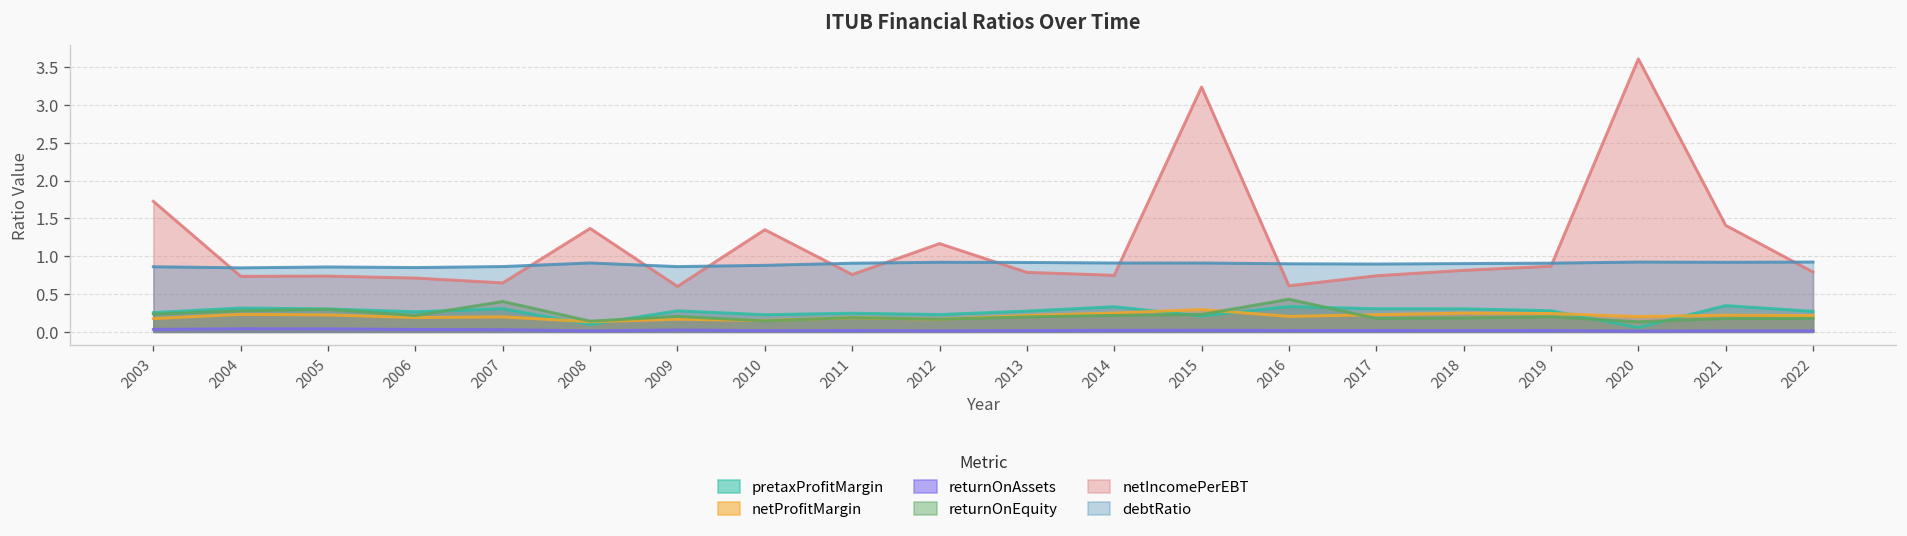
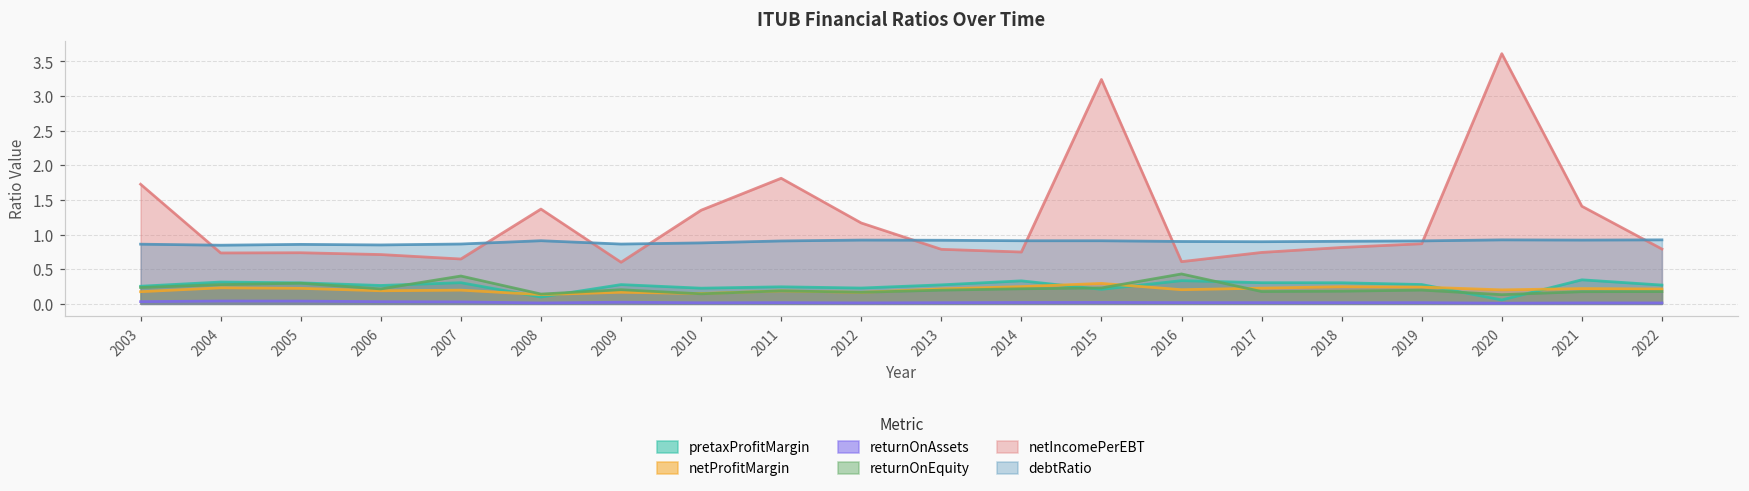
  {
    "netProfitMargin": {
      "2003": 0.2,
      "2004": 0.2,
      "2005": 0.2,
      "2007": 0.2,
      "2015": 0.3,
      "2016": 0.2,
      "2017": 0.2,
      "2018": 0.2,
      "2020": 0.2,
      "2021": 0.2
    },
    "returnOnAssets": {
      "2003": 0.0,
      "2004": 0.0,
      "2005": 0.0,
      "2006": 0.0,
      "2007": 0.0,
      "2008": 0.0,
      "2009": 0.0,
      "2010": 0.0,
      "2011": 0.0,
      "2012": 0.0,
      "2013": 0.0,
      "2014": 0.0,
      "2015": 0.0,
      "2016": 0.0,
      "2017": 0.0,
      "2018": 0.0,
      "2019": 0.0,
      "2020": 0.0,
      "2021": 0.0,
      "2022": 0.0
    },
    "returnOnEquity": {
      "2007": 0.4,
      "2016": 0.4,
      "2017": 0.2,
      "2018": 0.2,
      "2019": 0.2,
      "2020": 0.1,
      "2021": 0.2
    },
    "netIncomePerEBT": {
      "2003": 1.7,
      "2004": 0.7,
      "2005": 0.7,
      "2006": 0.7,
      "2007": 0.6,
      "2008": 1.4,
      "2009": 0.6,
      "2010": 1.4,
-     "2011": 0.8,
+     "2011": 1.8,
      "2012": 1.2,
      "2013": 0.8,
      "2014": 0.7,
      "2015": 3.2,
      "2016": 0.6,
      "2017": 0.7,
      "2018": 0.8,
      "2019": 0.9,
      "2020": 3.6,
      "2021": 1.4,
      "2022": 0.8
    }
  }
